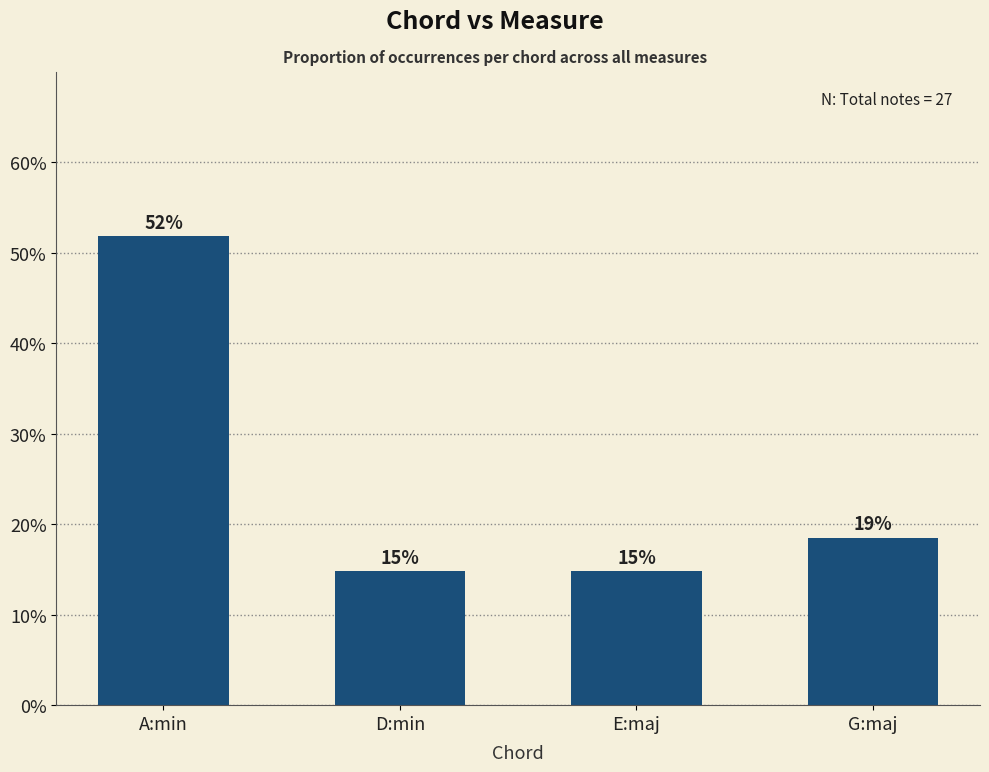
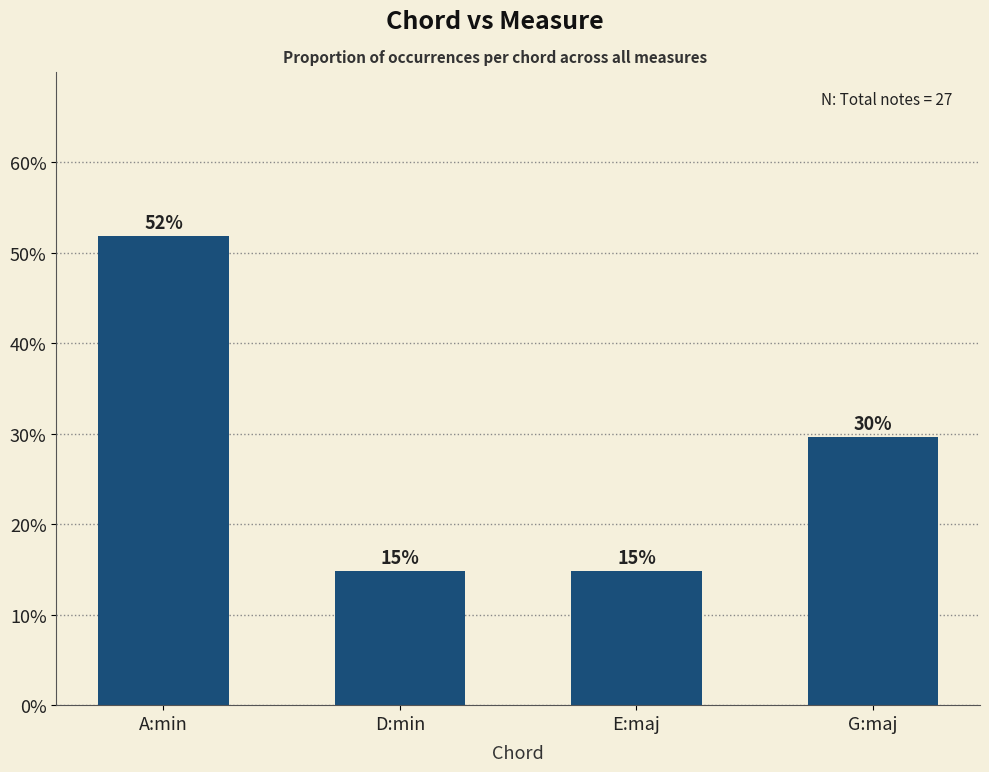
  {
    "A:min": "52%",
    "D:min": "15%",
    "E:maj": "15%",
-   "G:maj": "19%"
+   "G:maj": "30%"
  }
